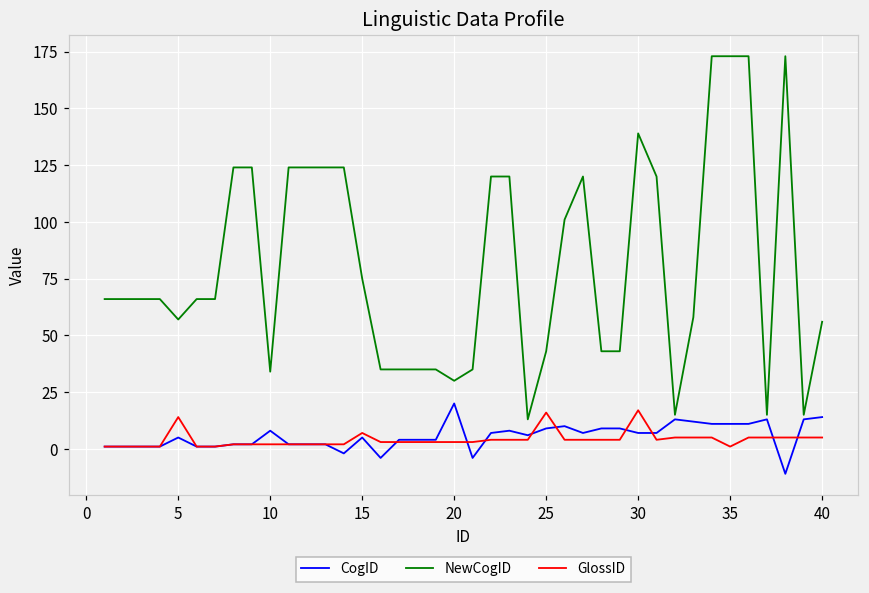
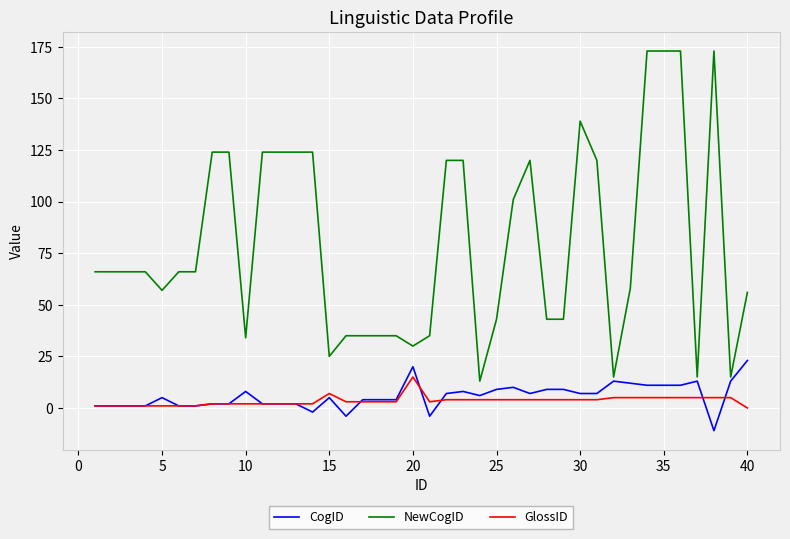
  {
    "CogID": {
      "5": 5,
      "10": 8,
      "15": 5,
      "20": 20,
      "25": 9,
      "30": 7,
      "35": 11,
-     "40": 14
+     "40": 23
    },
    "NewCogID": {
      "5": 57,
      "10": 34,
-     "15": 75,
+     "15": 25,
      "20": 30,
      "25": 43,
      "30": 139,
      "35": 173,
      "40": 56
    },
    "GlossID": {
-     "5": 14,
+     "5": 1,
      "10": 2,
      "15": 7,
-     "20": 3,
-     "25": 16,
-     "30": 17,
-     "35": 1,
-     "40": 5
+     "20": 15,
+     "25": 4,
+     "30": 4,
+     "35": 5,
+     "40": 0
    }
  }
